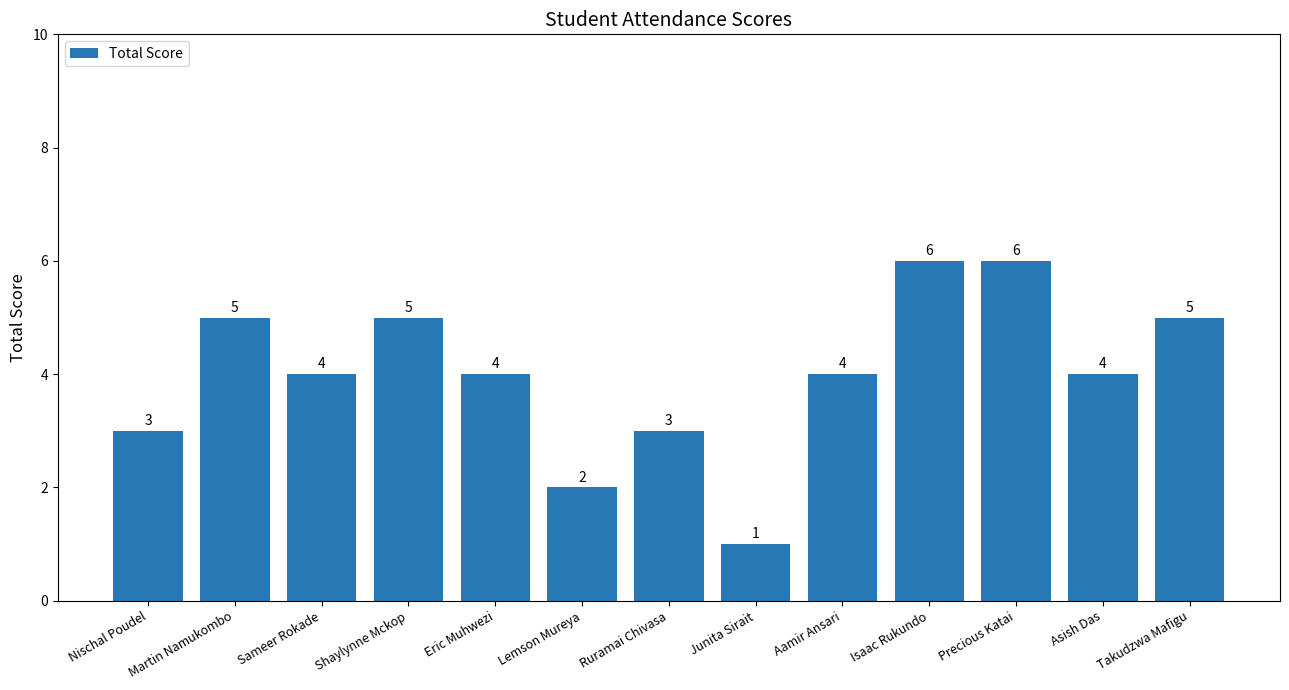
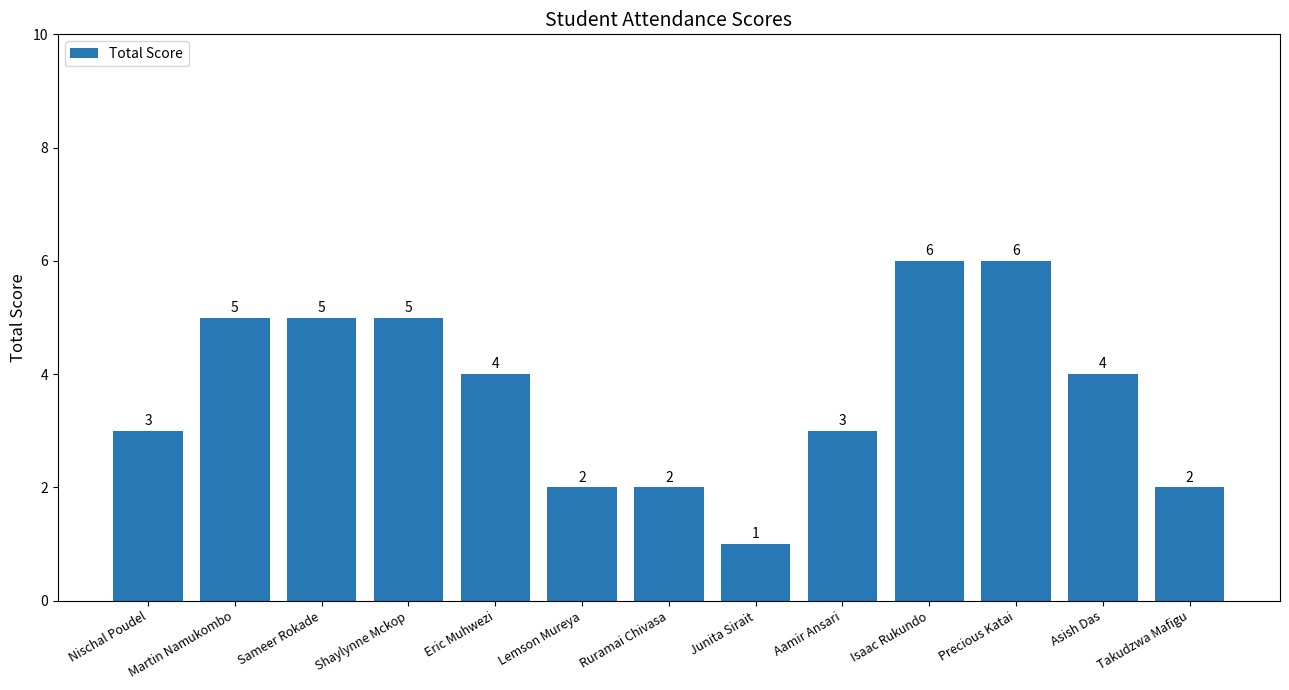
  {
    "Nischal Poudel": 3,
    "Martin Namukombo": 5,
-   "Sameer Rokade": 4,
+   "Sameer Rokade": 5,
    "Shaylynne Mckop": 5,
    "Eric Muhwezi": 4,
    "Lemson Mureya": 2,
-   "Ruramai Chivasa": 3,
+   "Ruramai Chivasa": 2,
    "Junita Sirait": 1,
-   "Aamir Ansari": 4,
+   "Aamir Ansari": 3,
    "Isaac Rukundo": 6,
    "Precious Katai": 6,
    "Asish Das": 4,
-   "Takudzwa Mafigu": 5
+   "Takudzwa Mafigu": 2
  }
